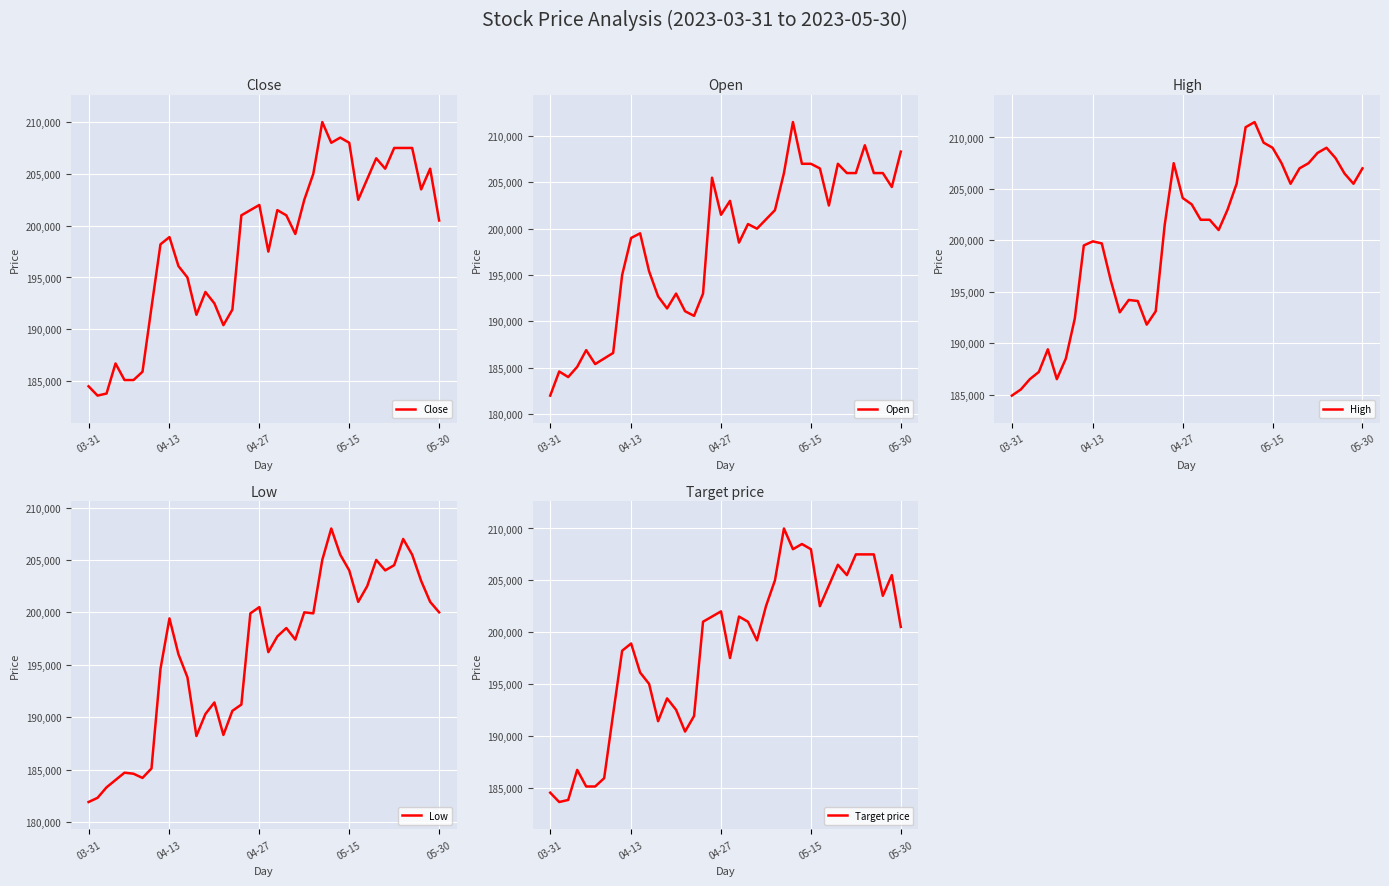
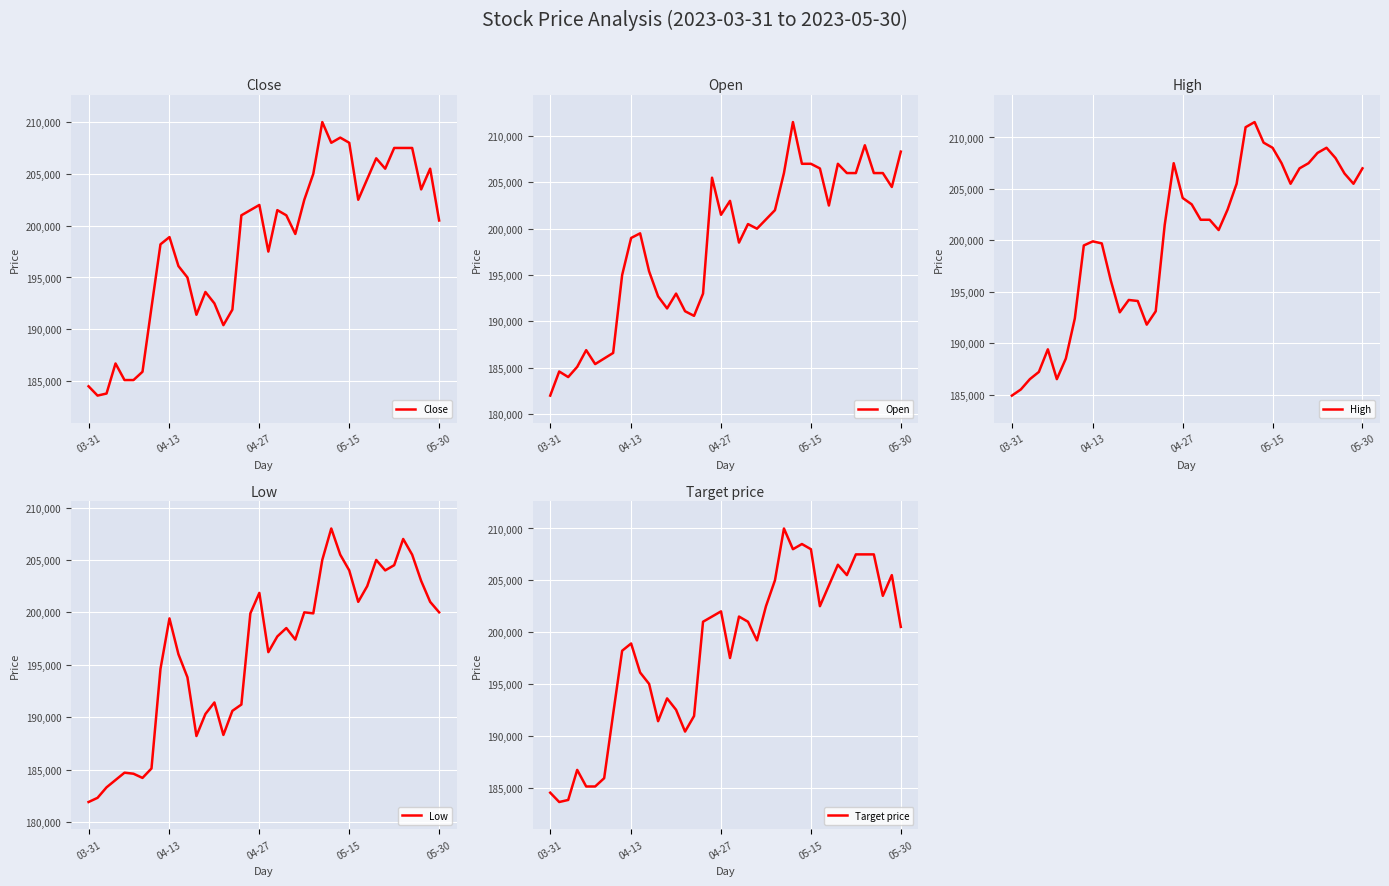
  {
    "Close": {
      "03-31": "184,500",
      "04-13": "198,900",
      "04-27": "202,000",
      "05-15": "208,000",
      "05-30": "200,500"
    },
    "Open": {
      "03-31": "182,000",
      "04-13": "199,000",
      "04-27": "202,000",
      "05-15": "207,000",
      "05-30": "208,000"
    },
    "High": {
      "03-31": "184,900",
      "04-13": "199,900",
      "04-27": "204,100",
      "05-15": "209,000",
      "05-30": "207,000"
    },
    "Low": {
      "03-31": "181,900",
      "04-13": "199,400",
-     "04-27": "200,500",
+     "04-27": "201,900",
      "05-15": "204,000",
      "05-30": "200,000"
    },
    "Target price": {
      "03-31": "184,500",
      "04-13": "198,900",
      "04-27": "202,000",
      "05-15": "208,000",
      "05-30": "200,500"
    }
  }
